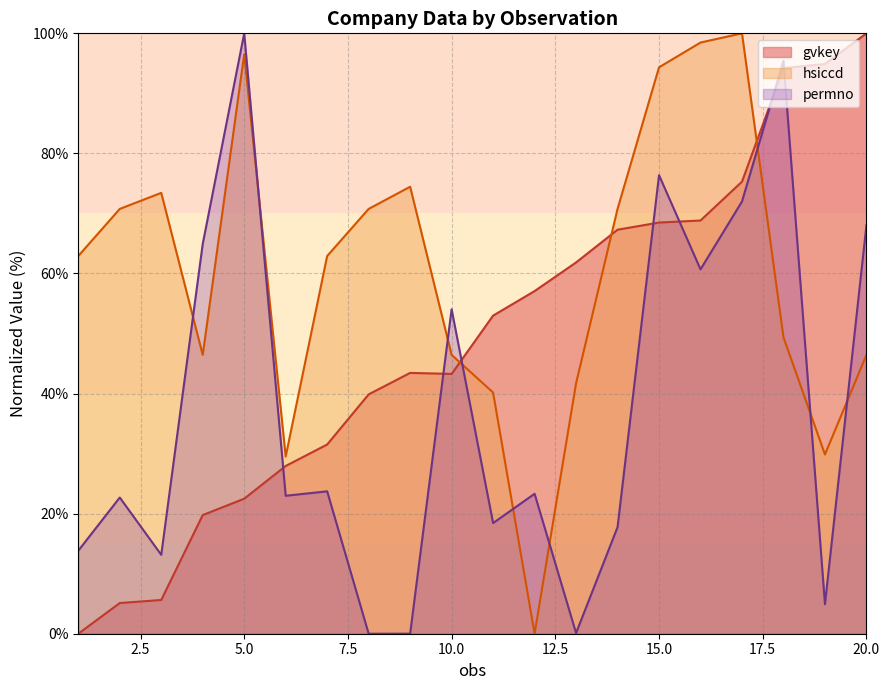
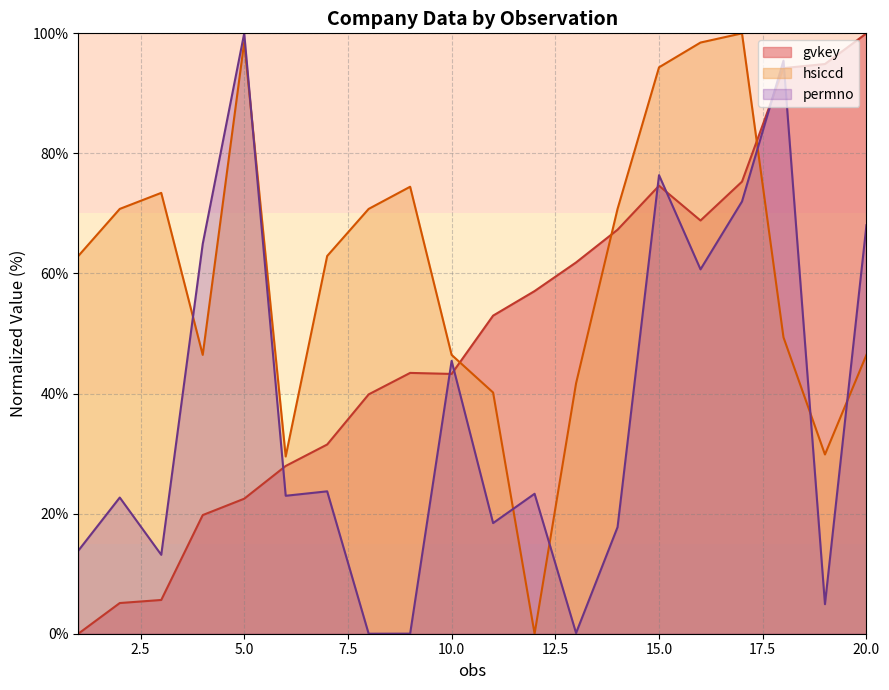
  {
    "gvkey": {
      "5.0": "22%",
      "10.0": "43%",
-     "15.0": "68%",
+     "15.0": "75%",
      "20.0": "100%"
    },
    "hsiccd": {
-     "5.0": "97%",
+     "5.0": "99%",
      "10.0": "46%",
      "15.0": "94%",
      "20.0": "46%"
    },
    "permno": {
      "5.0": "100%",
-     "10.0": "54%",
+     "10.0": "45%",
      "15.0": "76%",
      "20.0": "68%"
    }
  }
